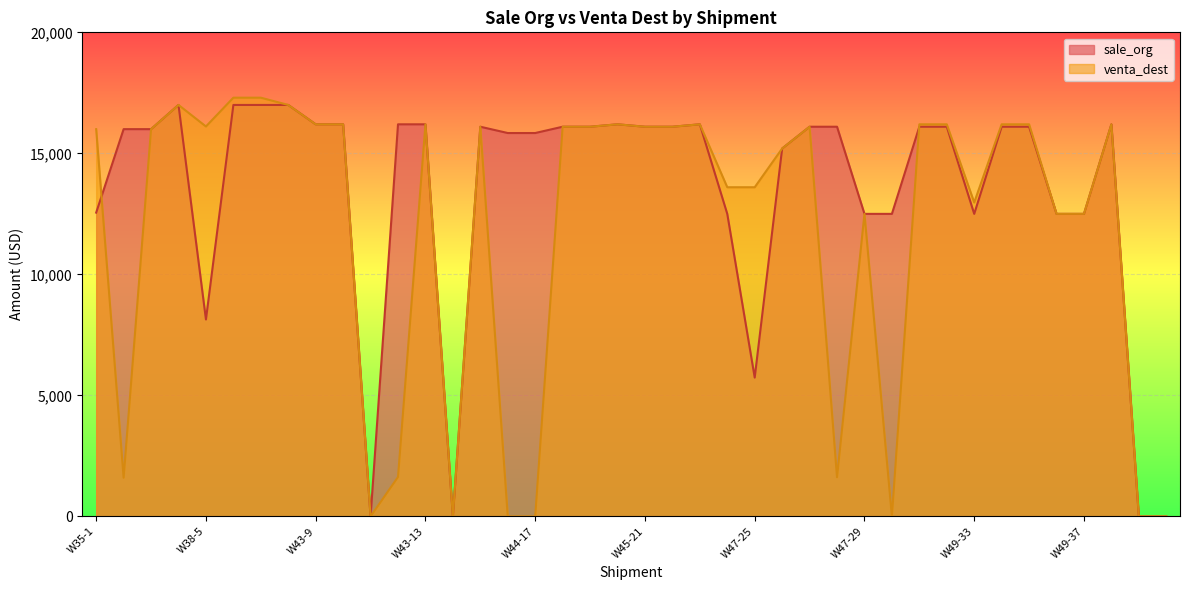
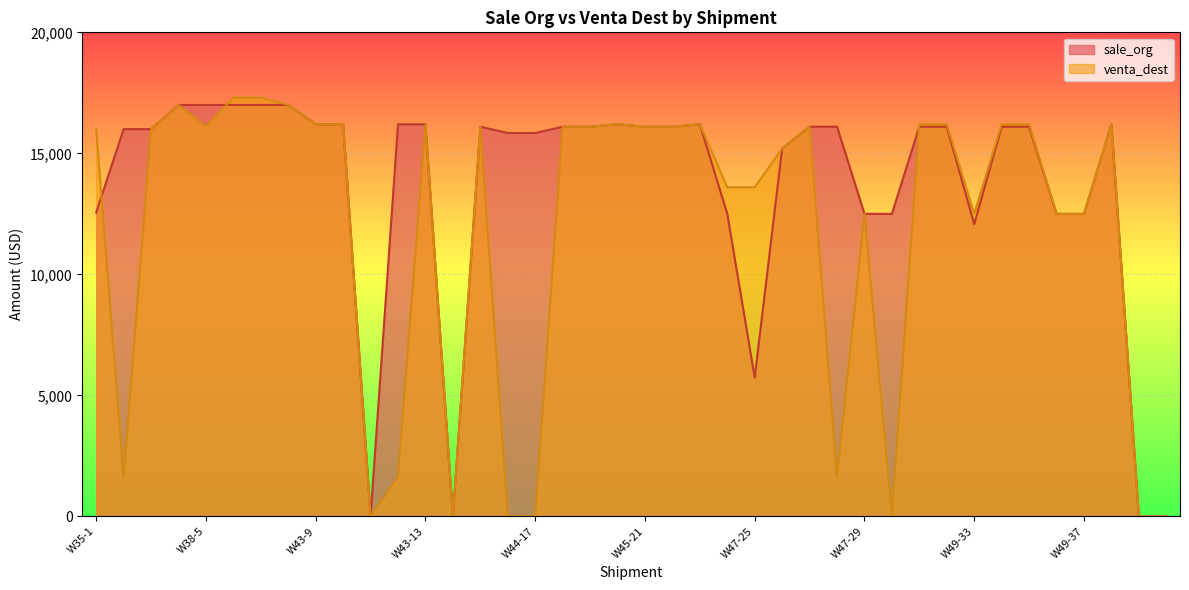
  {
    "sale_org": {
      "W35-1": "12,600",
-     "W38-5": "8,100",
+     "W38-5": "17,000",
      "W44-17": "15,800",
      "W47-25": "5,700",
-     "W49-33": "12,500"
+     "W49-33": "12,100"
    },
    "venta_dest": {
      "W35-1": "16,000",
      "W38-5": "16,100",
      "W44-17": "0",
      "W47-25": "13,600",
-     "W49-33": "13,000"
+     "W49-33": "12,500"
    }
  }
